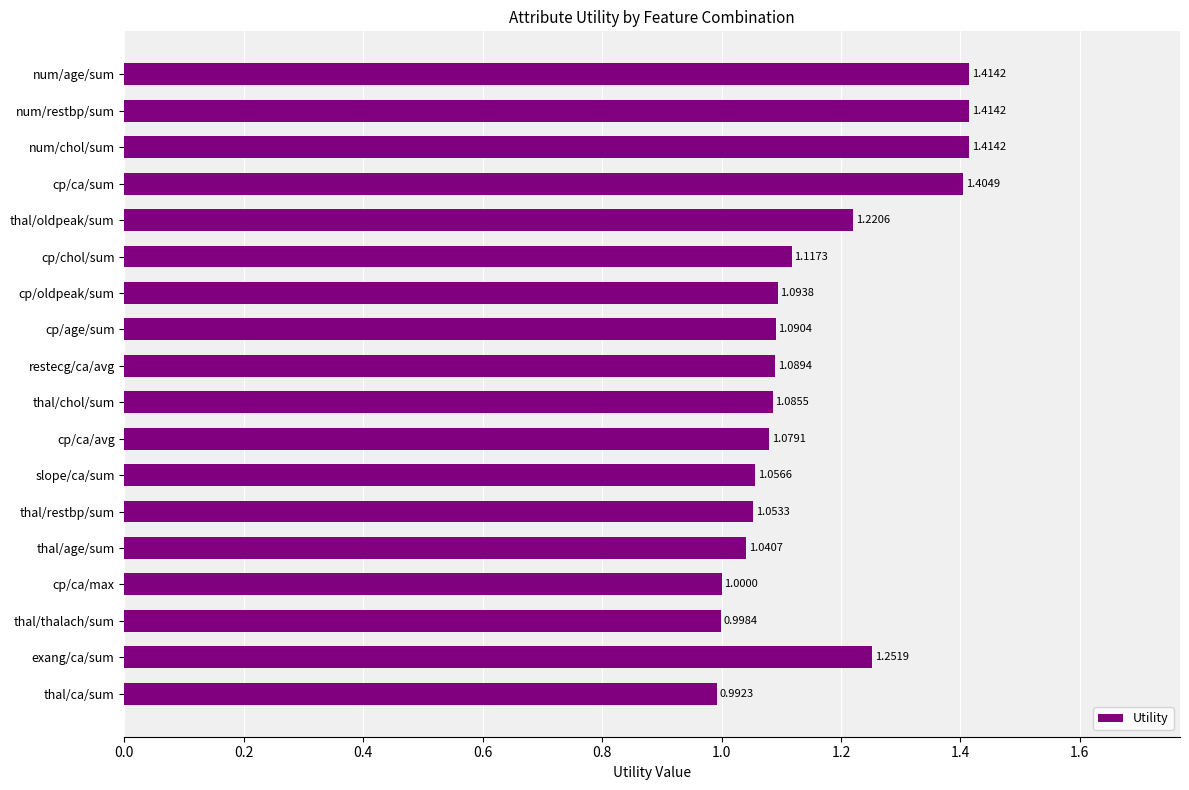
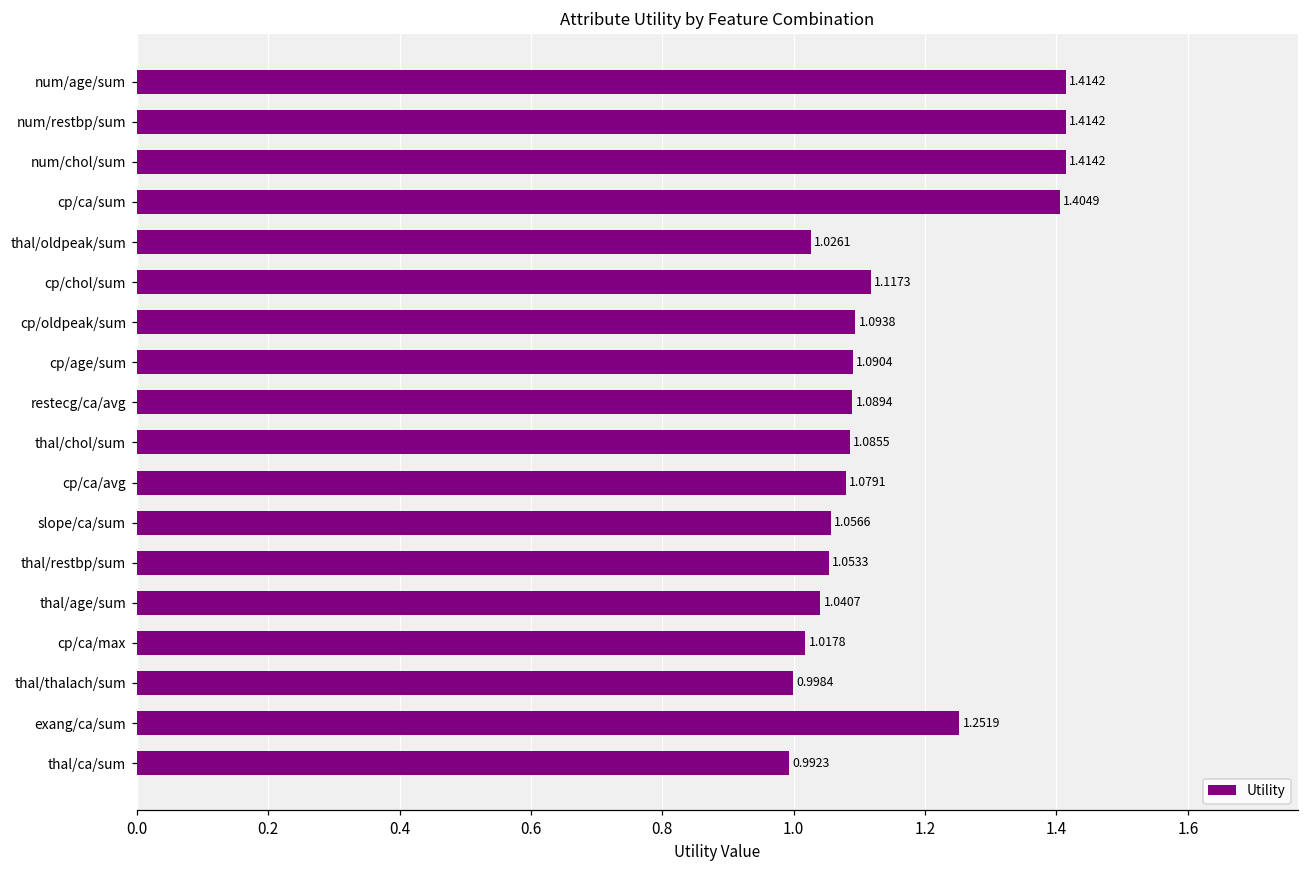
  {
    "num/age/sum": 1.4142,
    "num/restbp/sum": 1.4142,
    "num/chol/sum": 1.4142,
    "cp/ca/sum": 1.4049,
-   "thal/oldpeak/sum": 1.2206,
+   "thal/oldpeak/sum": 1.0261,
    "cp/chol/sum": 1.1173,
    "cp/oldpeak/sum": 1.0938,
    "cp/age/sum": 1.0904,
    "restecg/ca/avg": 1.0894,
    "thal/chol/sum": 1.0855,
    "cp/ca/avg": 1.0791,
    "slope/ca/sum": 1.0566,
    "thal/restbp/sum": 1.0533,
    "thal/age/sum": 1.0407,
-   "cp/ca/max": 1.0000,
+   "cp/ca/max": 1.0178,
    "thal/thalach/sum": 0.9984,
    "exang/ca/sum": 1.2519,
    "thal/ca/sum": 0.9923
  }
